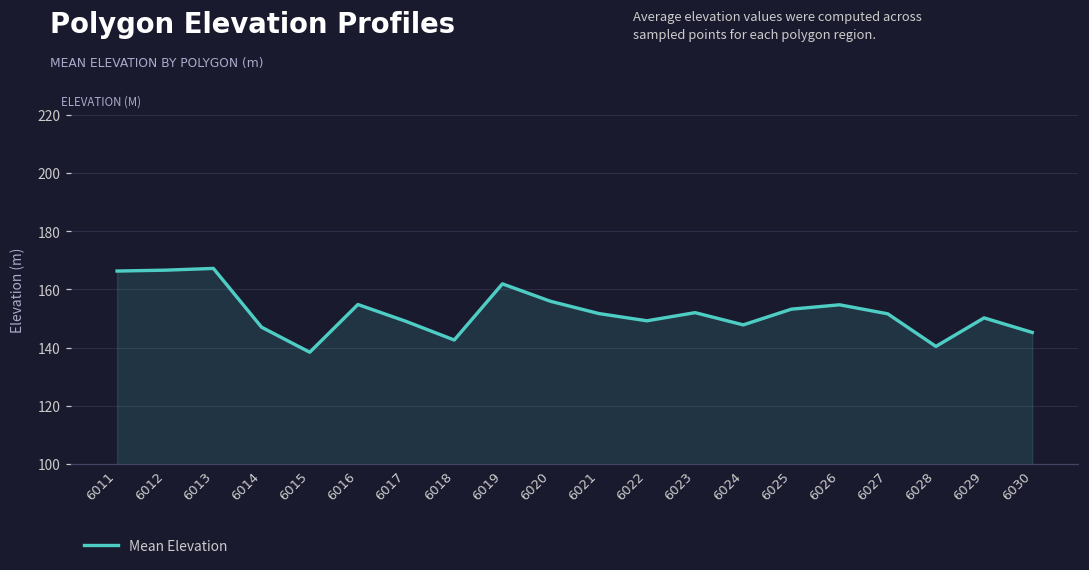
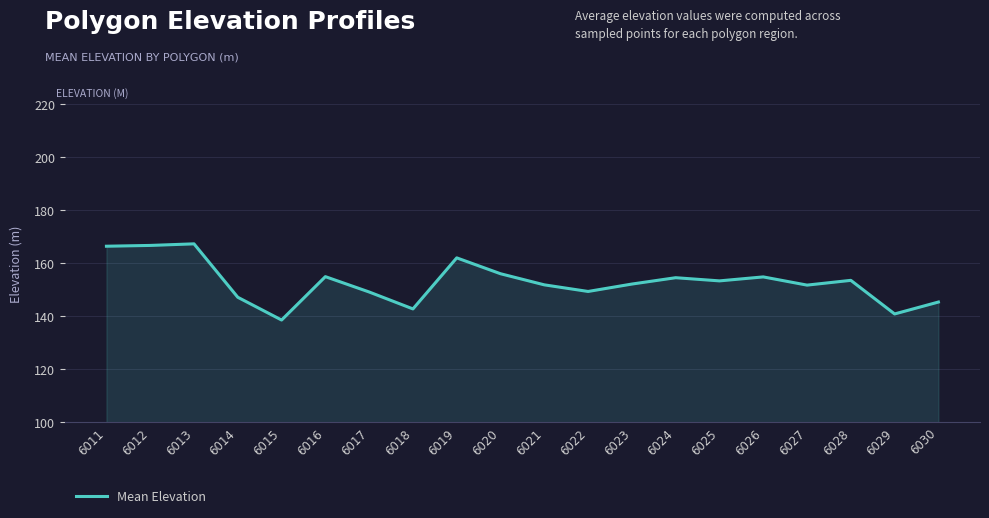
  {
    "6011": 166,
    "6012": 167,
    "6013": 167,
    "6014": 147,
    "6015": 138,
    "6016": 155,
    "6017": 149,
    "6018": 143,
    "6019": 162,
    "6020": 156,
    "6021": 152,
    "6022": 149,
    "6023": 152,
-   "6024": 148,
+   "6024": 154,
    "6025": 153,
    "6026": 155,
    "6027": 152,
-   "6028": 140,
-   "6029": 150,
+   "6028": 153,
+   "6029": 141,
    "6030": 145
  }
